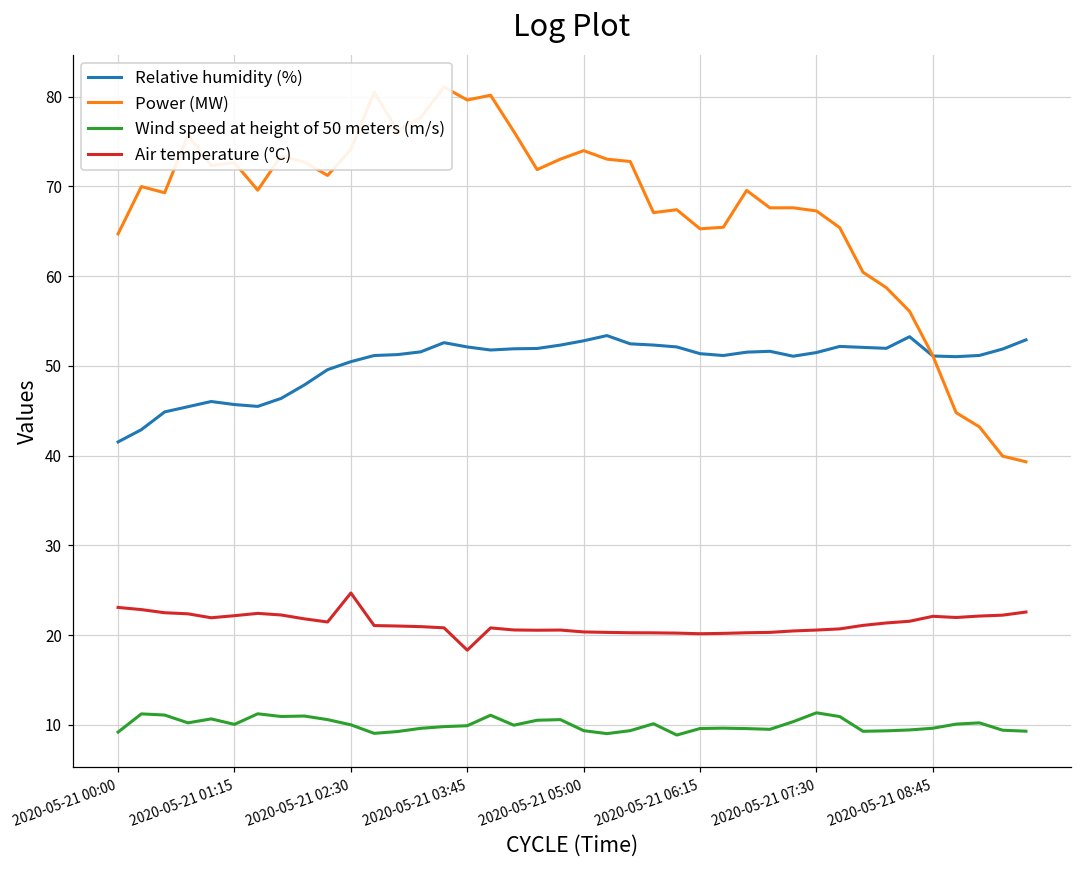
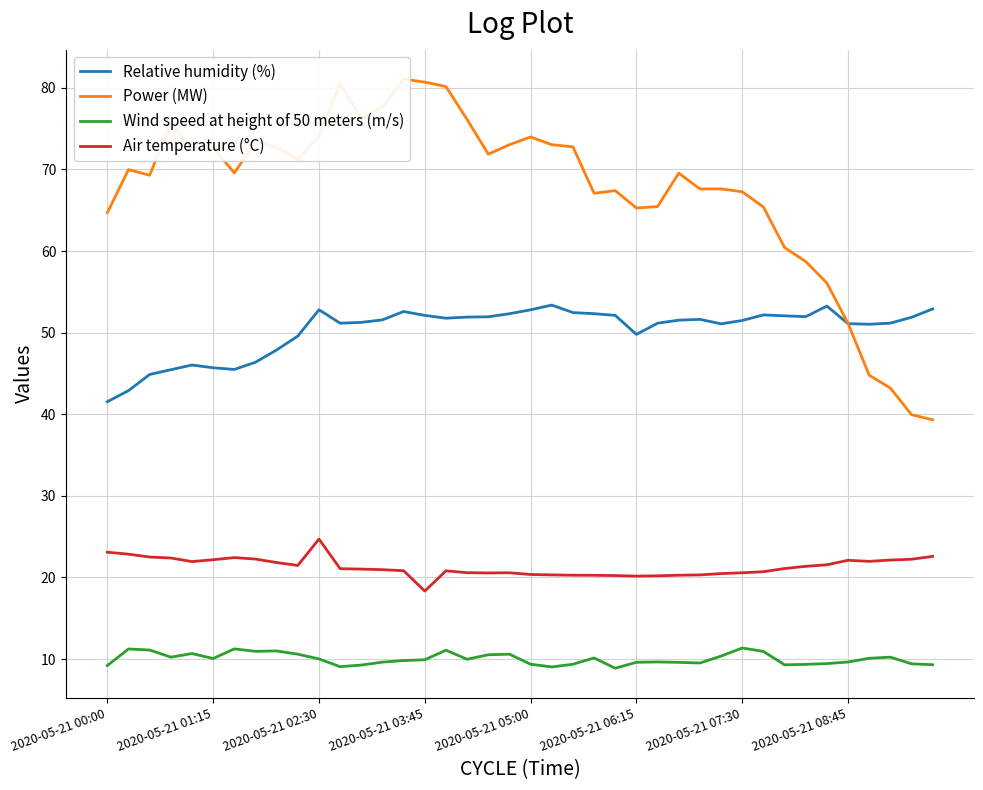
  {
    "Relative humidity (%)": {
      "2020-05-21 00:00": 42,
      "2020-05-21 01:15": 46,
-     "2020-05-21 02:30": 50,
+     "2020-05-21 02:30": 53,
      "2020-05-21 03:45": 52,
      "2020-05-21 05:00": 53,
-     "2020-05-21 06:15": 51,
+     "2020-05-21 06:15": 50,
      "2020-05-21 07:30": 51
    },
    "Power (MW)": {
      "2020-05-21 00:00": 65,
-     "2020-05-21 03:45": 80,
+     "2020-05-21 03:45": 81,
      "2020-05-21 05:00": 74,
      "2020-05-21 06:15": 65,
      "2020-05-21 07:30": 67
    },
    "Wind speed at height of 50 meters (m/s)": {
      "2020-05-21 00:00": 9,
      "2020-05-21 01:15": 10,
      "2020-05-21 02:30": 10,
      "2020-05-21 03:45": 10,
      "2020-05-21 05:00": 9,
      "2020-05-21 06:15": 10,
      "2020-05-21 07:30": 11,
      "2020-05-21 08:45": 10
    },
    "Air temperature (°C)": {
      "2020-05-21 00:00": 23,
      "2020-05-21 01:15": 22,
      "2020-05-21 02:30": 25,
      "2020-05-21 03:45": 18,
      "2020-05-21 05:00": 20,
      "2020-05-21 06:15": 20,
      "2020-05-21 07:30": 21,
      "2020-05-21 08:45": 22
    }
  }
